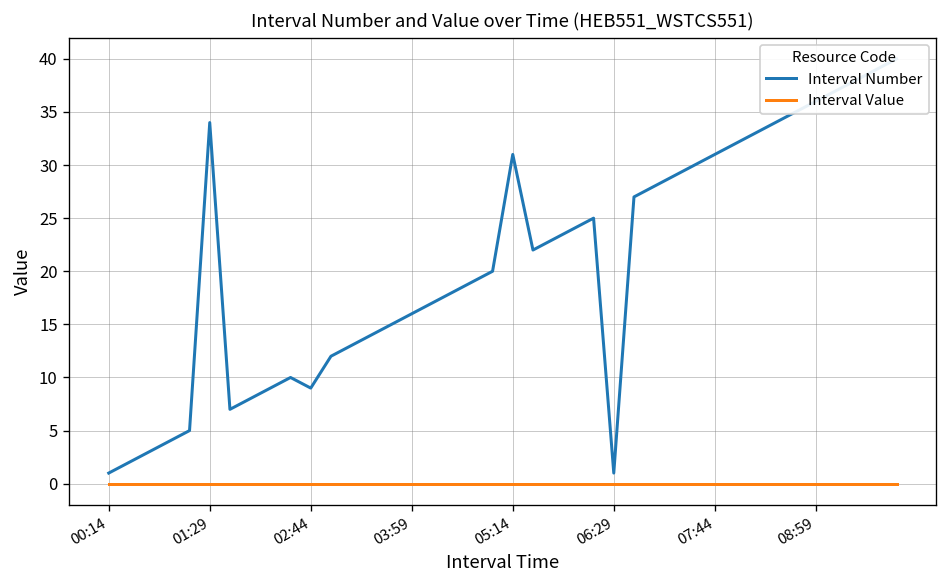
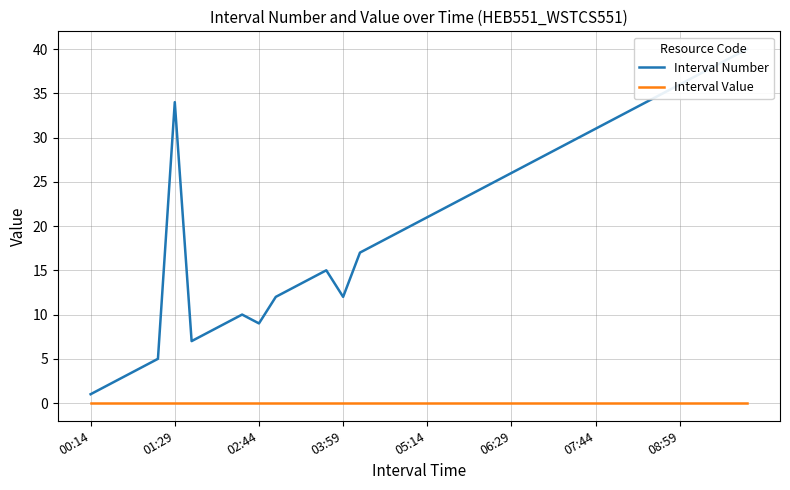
  {
    "Interval Number": {
      "00:14": 1,
      "01:29": 34,
      "02:44": 9,
-     "03:59": 16,
-     "05:14": 31,
-     "06:29": 1,
+     "03:59": 12,
+     "05:14": 21,
+     "06:29": 26,
      "07:44": 31
    },
    "Interval Value": {
      "00:14": 0,
      "01:29": 0,
      "02:44": 0,
      "03:59": 0,
      "05:14": 0,
      "06:29": 0,
      "07:44": 0,
      "08:59": 0
    }
  }
